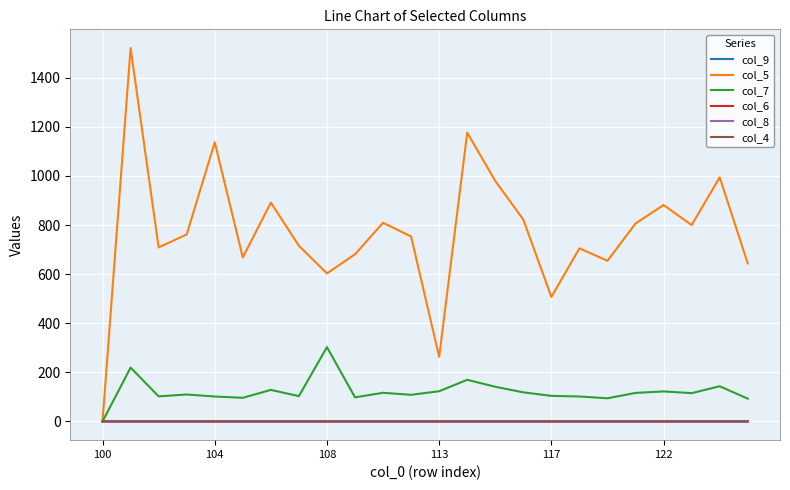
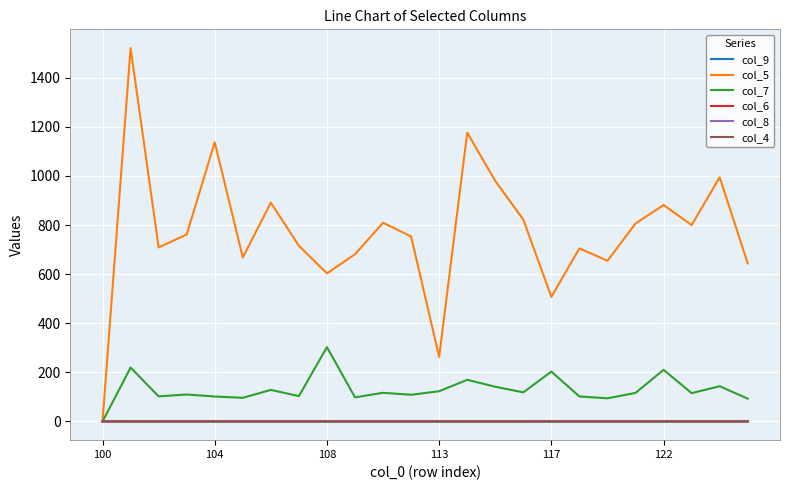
  {
    "col_5": {
      "104": 1140,
      "108": 600,
      "113": 260,
      "117": 510,
      "122": 880
    },
    "col_7": {
      "104": 100,
      "108": 300,
      "113": 120,
-     "117": 100,
-     "122": 120
+     "117": 200,
+     "122": 210
    }
  }
